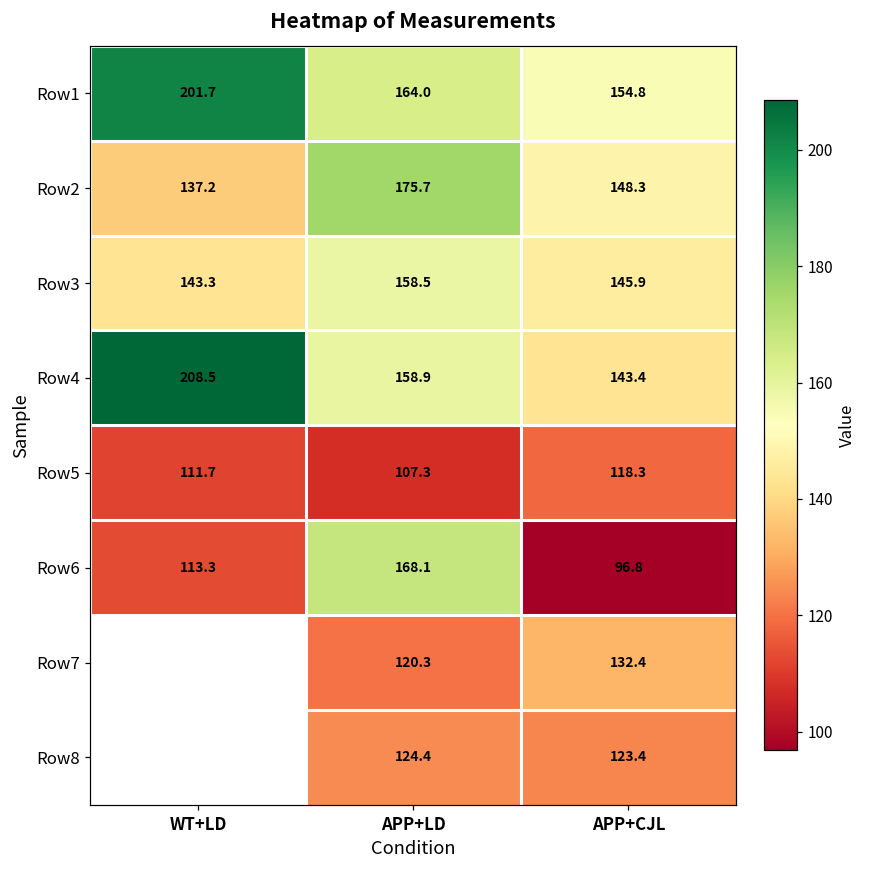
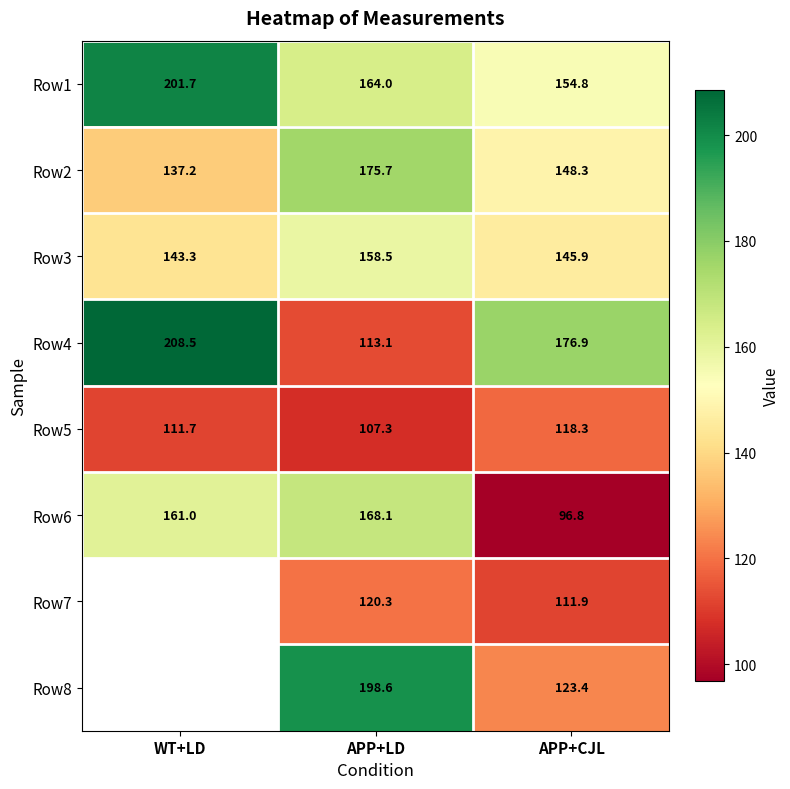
  {
    "Row1": {
      "WT+LD": 201.7,
      "APP+LD": 164.0,
      "APP+CJL": 154.8
    },
    "Row2": {
      "WT+LD": 137.2,
      "APP+LD": 175.7,
      "APP+CJL": 148.3
    },
    "Row3": {
      "WT+LD": 143.3,
      "APP+LD": 158.5,
      "APP+CJL": 145.9
    },
    "Row4": {
      "WT+LD": 208.5,
-     "APP+LD": 158.9,
-     "APP+CJL": 143.4
+     "APP+LD": 113.1,
+     "APP+CJL": 176.9
    },
    "Row5": {
      "WT+LD": 111.7,
      "APP+LD": 107.3,
      "APP+CJL": 118.3
    },
    "Row6": {
-     "WT+LD": 113.3,
+     "WT+LD": 161.0,
      "APP+LD": 168.1,
      "APP+CJL": 96.8
    },
    "Row7": {
      "APP+LD": 120.3,
-     "APP+CJL": 132.4
+     "APP+CJL": 111.9
    },
    "Row8": {
-     "APP+LD": 124.4,
+     "APP+LD": 198.6,
      "APP+CJL": 123.4
    }
  }
